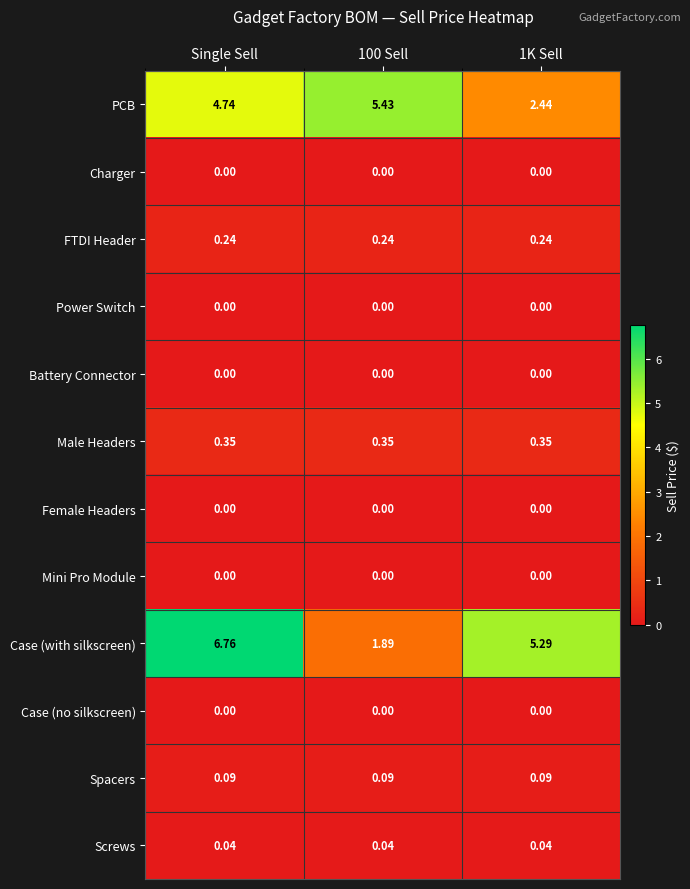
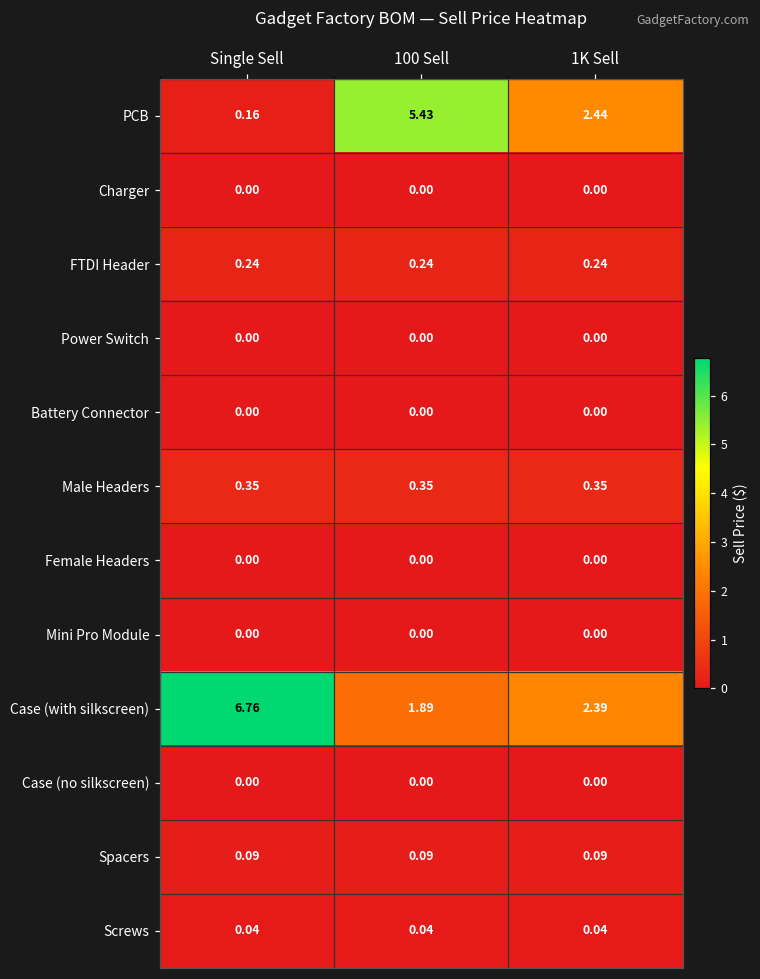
  {
    "PCB": {
-     "Single Sell": 4.74,
+     "Single Sell": 0.16,
      "100 Sell": 5.43,
      "1K Sell": 2.44
    },
    "Charger": {
      "Single Sell": 0.00,
      "100 Sell": 0.00,
      "1K Sell": 0.00
    },
    "FTDI Header": {
      "Single Sell": 0.24,
      "100 Sell": 0.24,
      "1K Sell": 0.24
    },
    "Power Switch": {
      "Single Sell": 0.00,
      "100 Sell": 0.00,
      "1K Sell": 0.00
    },
    "Battery Connector": {
      "Single Sell": 0.00,
      "100 Sell": 0.00,
      "1K Sell": 0.00
    },
    "Male Headers": {
      "Single Sell": 0.35,
      "100 Sell": 0.35,
      "1K Sell": 0.35
    },
    "Female Headers": {
      "Single Sell": 0.00,
      "100 Sell": 0.00,
      "1K Sell": 0.00
    },
    "Mini Pro Module": {
      "Single Sell": 0.00,
      "100 Sell": 0.00,
      "1K Sell": 0.00
    },
    "Case (with silkscreen)": {
      "Single Sell": 6.76,
      "100 Sell": 1.89,
-     "1K Sell": 5.29
+     "1K Sell": 2.39
    },
    "Case (no silkscreen)": {
      "Single Sell": 0.00,
      "100 Sell": 0.00,
      "1K Sell": 0.00
    },
    "Spacers": {
      "Single Sell": 0.09,
      "100 Sell": 0.09,
      "1K Sell": 0.09
    },
    "Screws": {
      "Single Sell": 0.04,
      "100 Sell": 0.04,
      "1K Sell": 0.04
    }
  }
